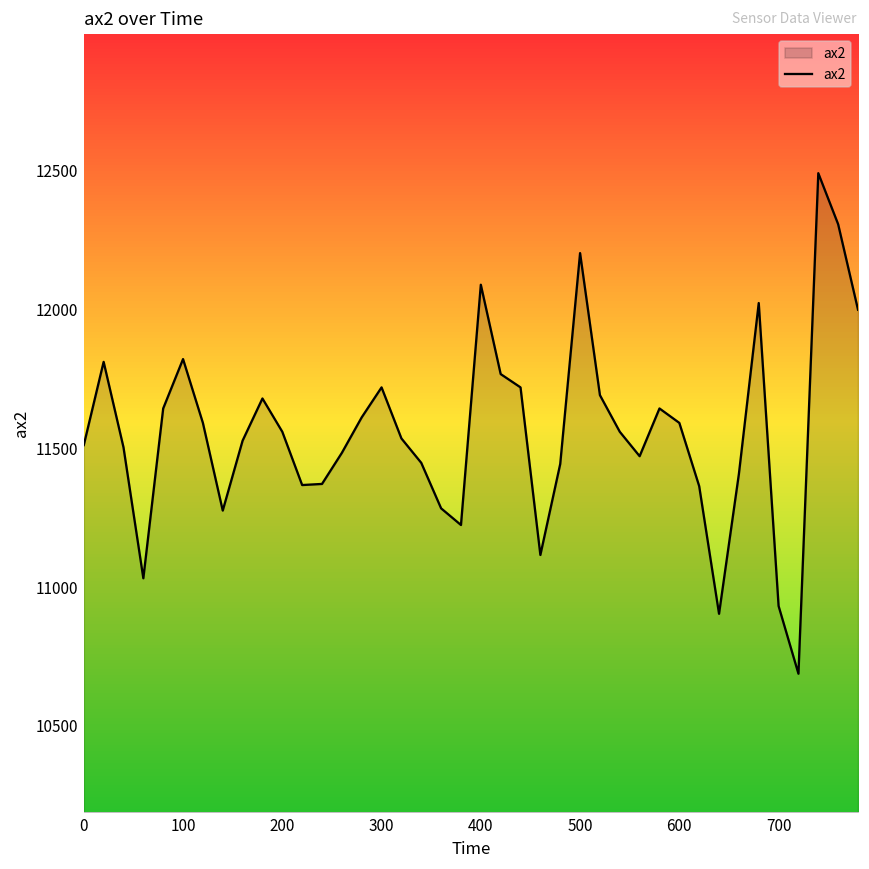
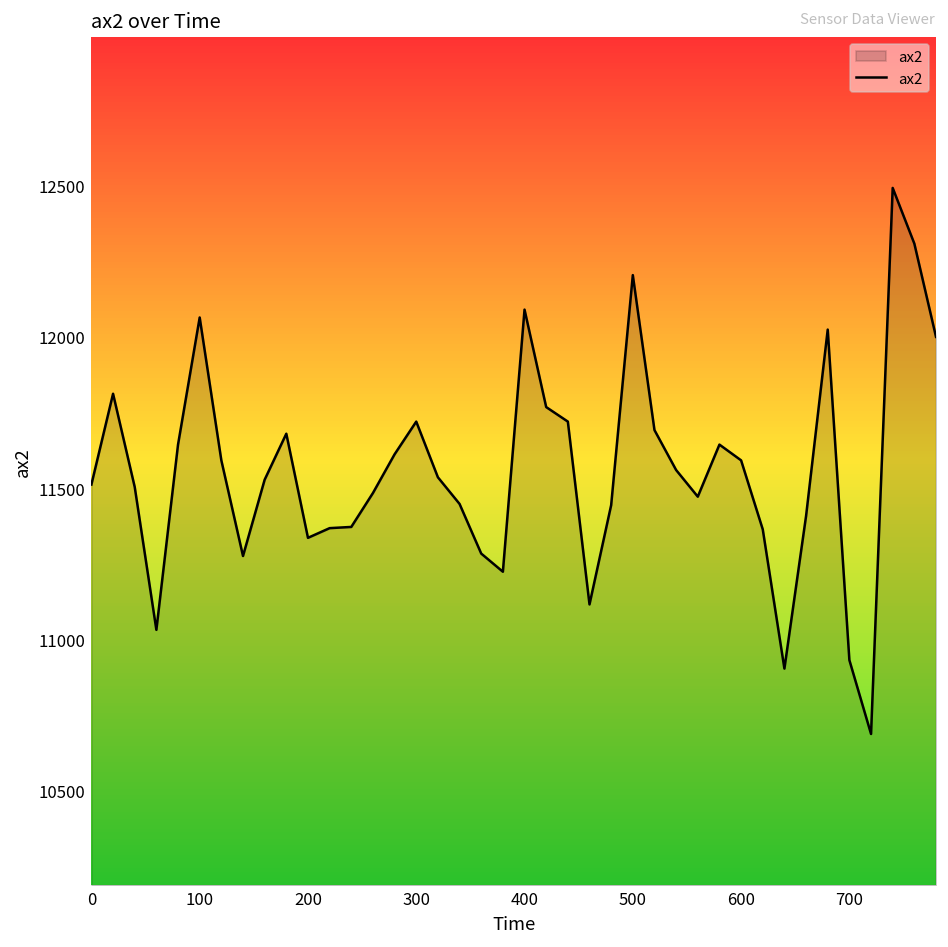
  {
    "0": 11510,
-   "100": 11820,
-   "200": 11560,
+   "100": 12060,
+   "200": 11340,
    "300": 11720,
    "400": 12090,
    "500": 12200,
    "600": 11590,
    "700": 10930
  }
